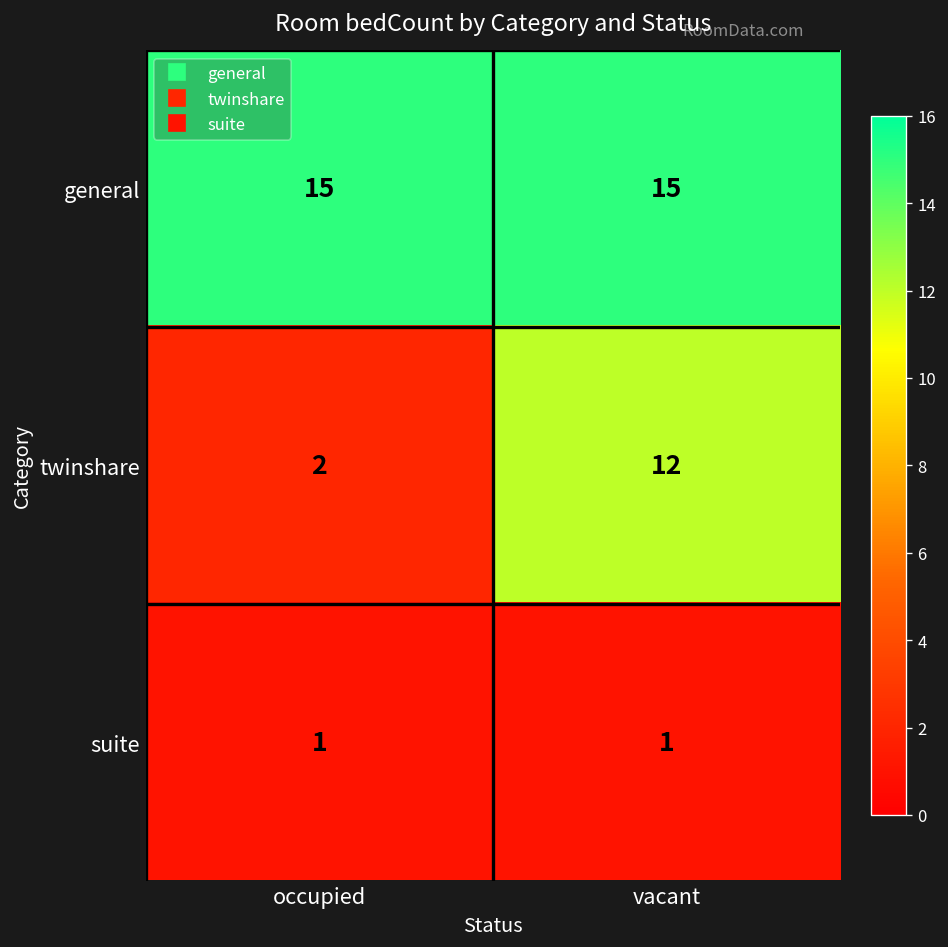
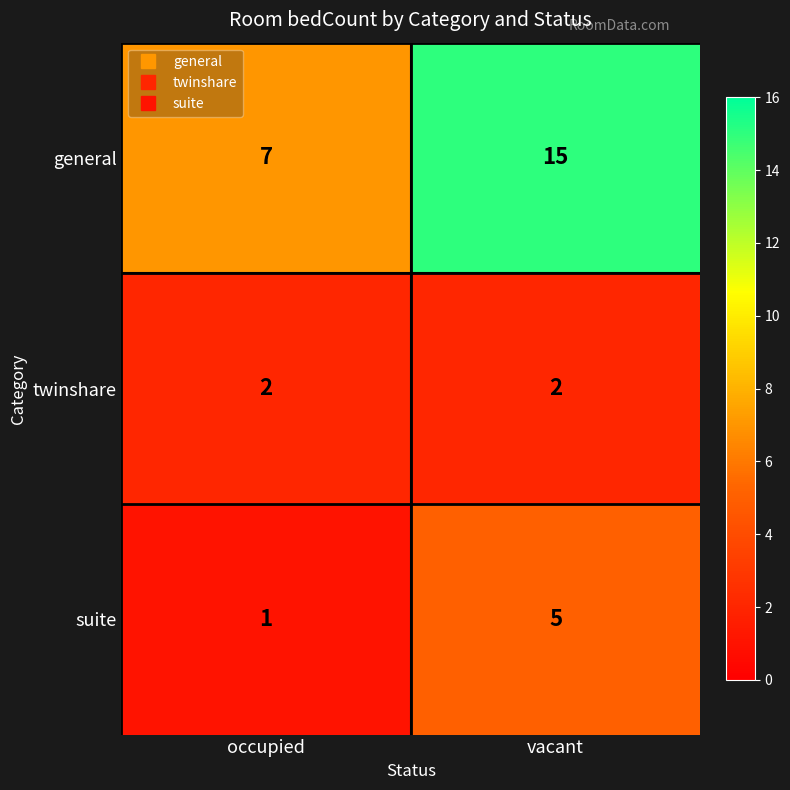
  {
    "general": {
-     "occupied": 15,
+     "occupied": 7,
      "vacant": 15
    },
    "twinshare": {
      "occupied": 2,
-     "vacant": 12
+     "vacant": 2
    },
    "suite": {
      "occupied": 1,
-     "vacant": 1
+     "vacant": 5
    }
  }
